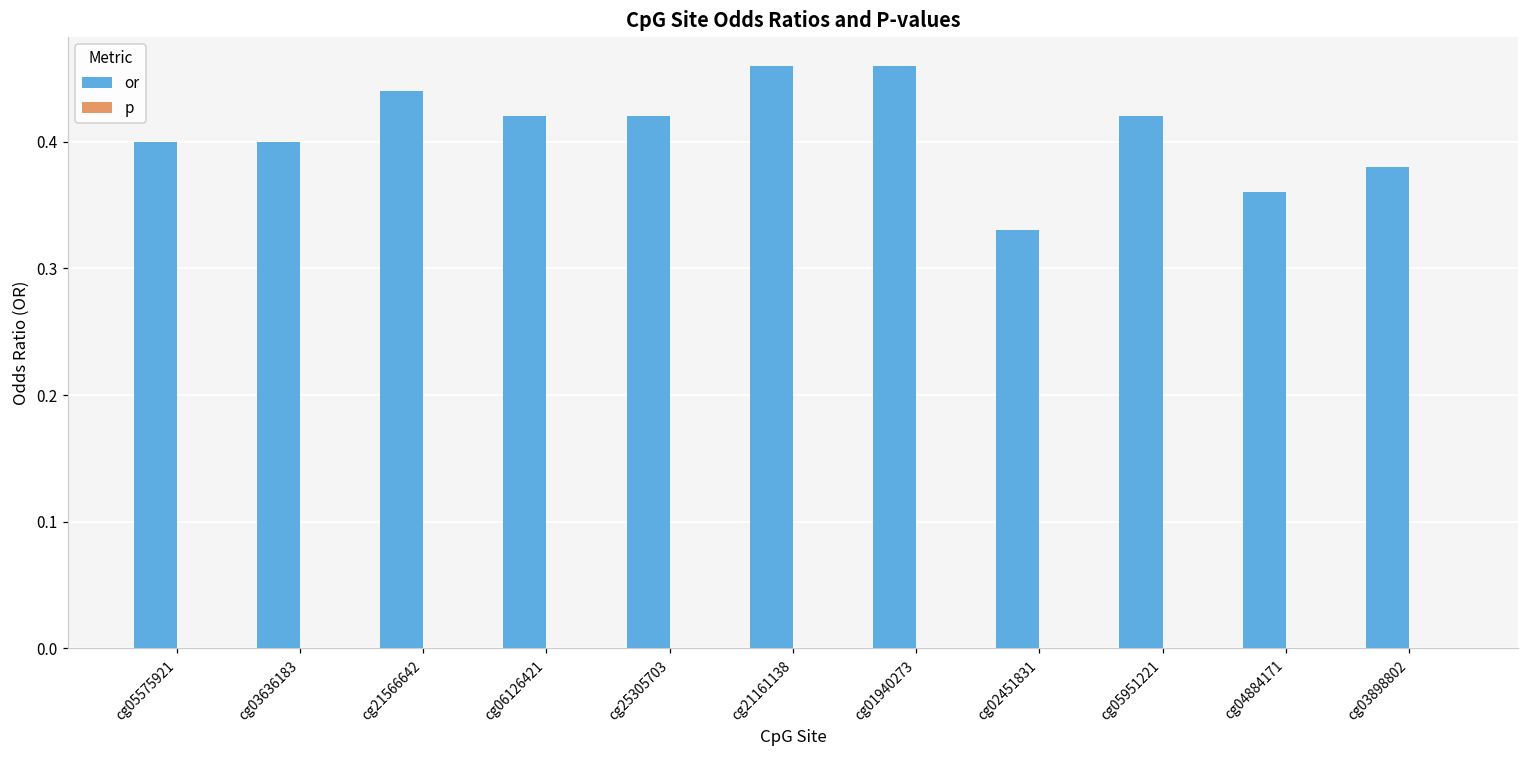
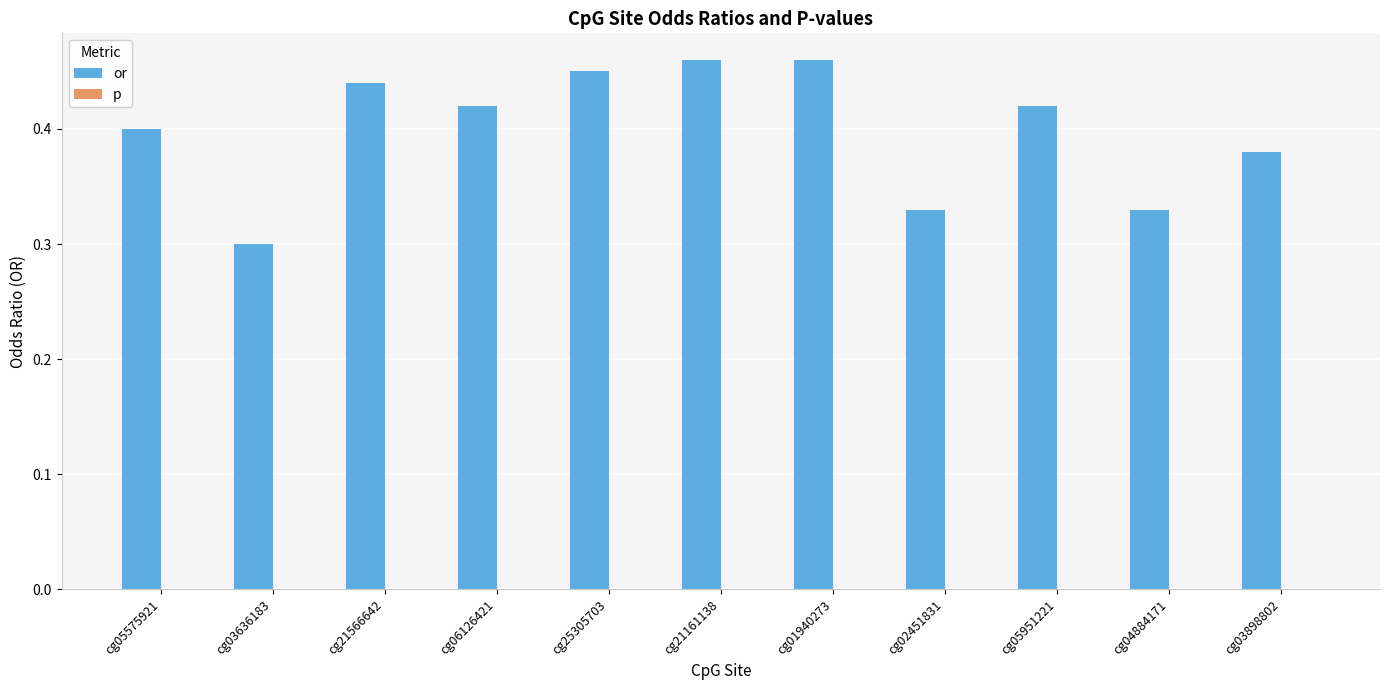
  {
    "or": {
      "cg05575921": 0.40,
-     "cg03636183": 0.4,
+     "cg03636183": 0.3,
      "cg21566642": 0.44,
      "cg06126421": 0.42,
-     "cg25305703": 0.42,
+     "cg25305703": 0.45,
      "cg21161138": 0.46,
      "cg01940273": 0.46,
      "cg02451831": 0.33,
      "cg05951221": 0.42,
-     "cg04884171": 0.36,
+     "cg04884171": 0.33,
      "cg03898802": 0.38
    }
  }
